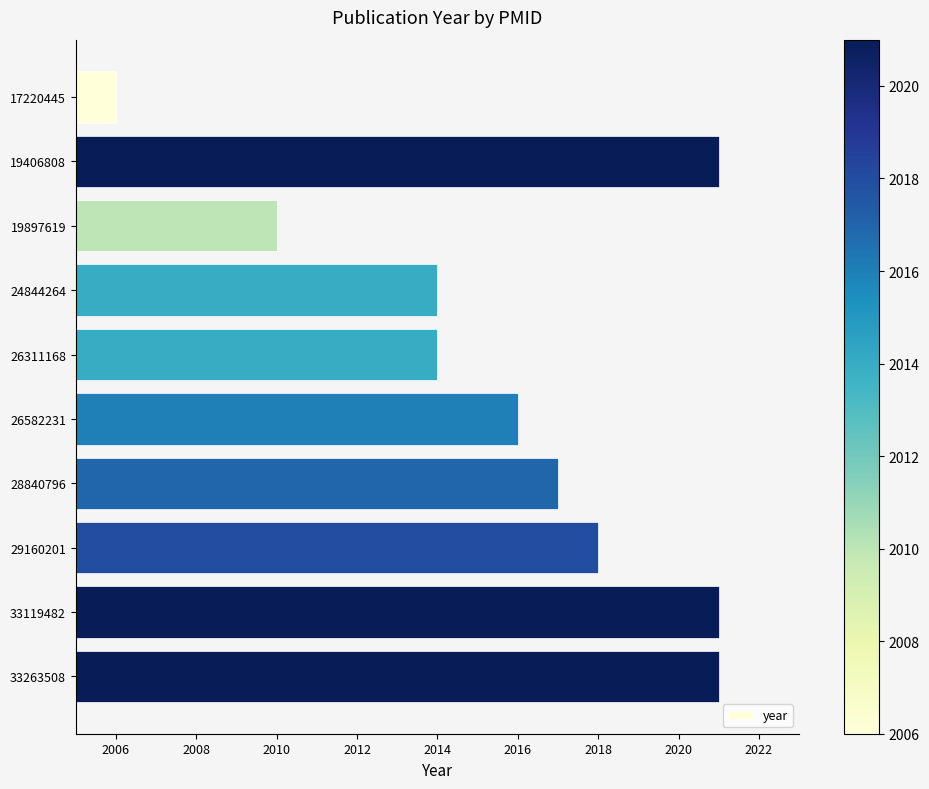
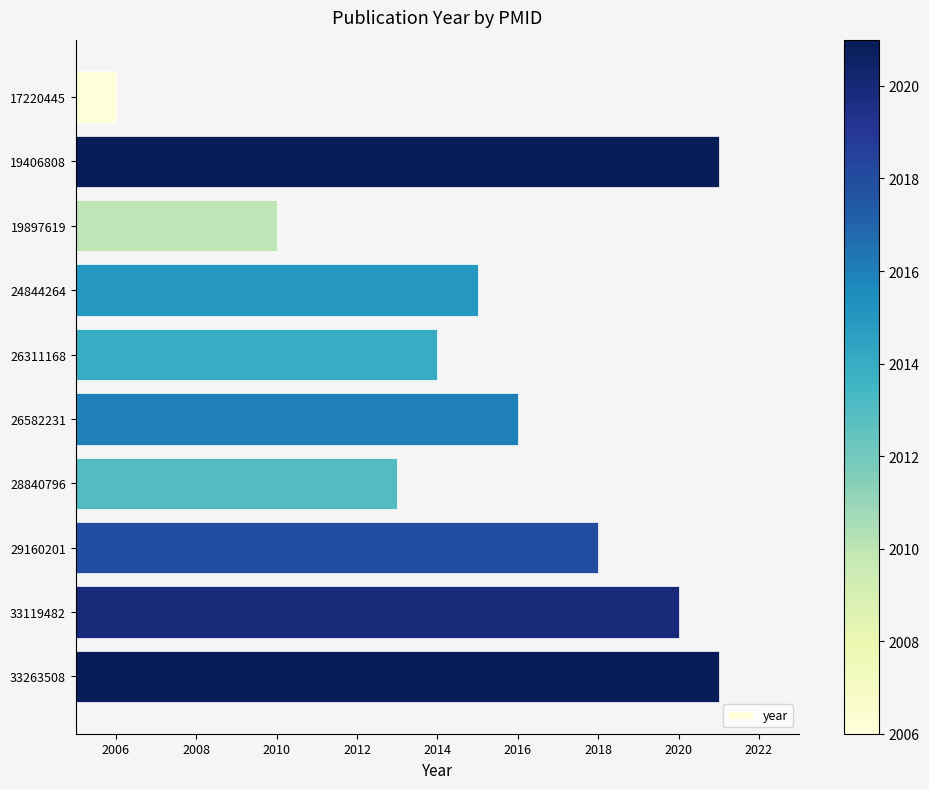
  {
    "17220445": 2006,
    "19406808": 2021,
    "19897619": 2010,
-   "24844264": 2014,
+   "24844264": 2015,
    "26311168": 2014,
    "26582231": 2016,
-   "28840796": 2017,
+   "28840796": 2013,
    "29160201": 2018,
-   "33119482": 2021,
+   "33119482": 2020,
    "33263508": 2021
  }
